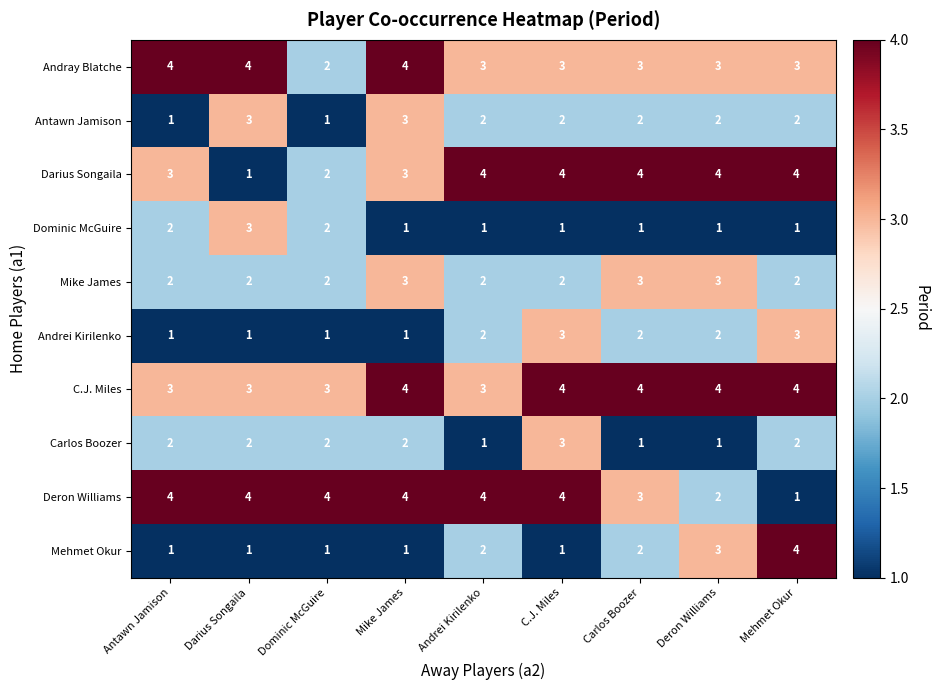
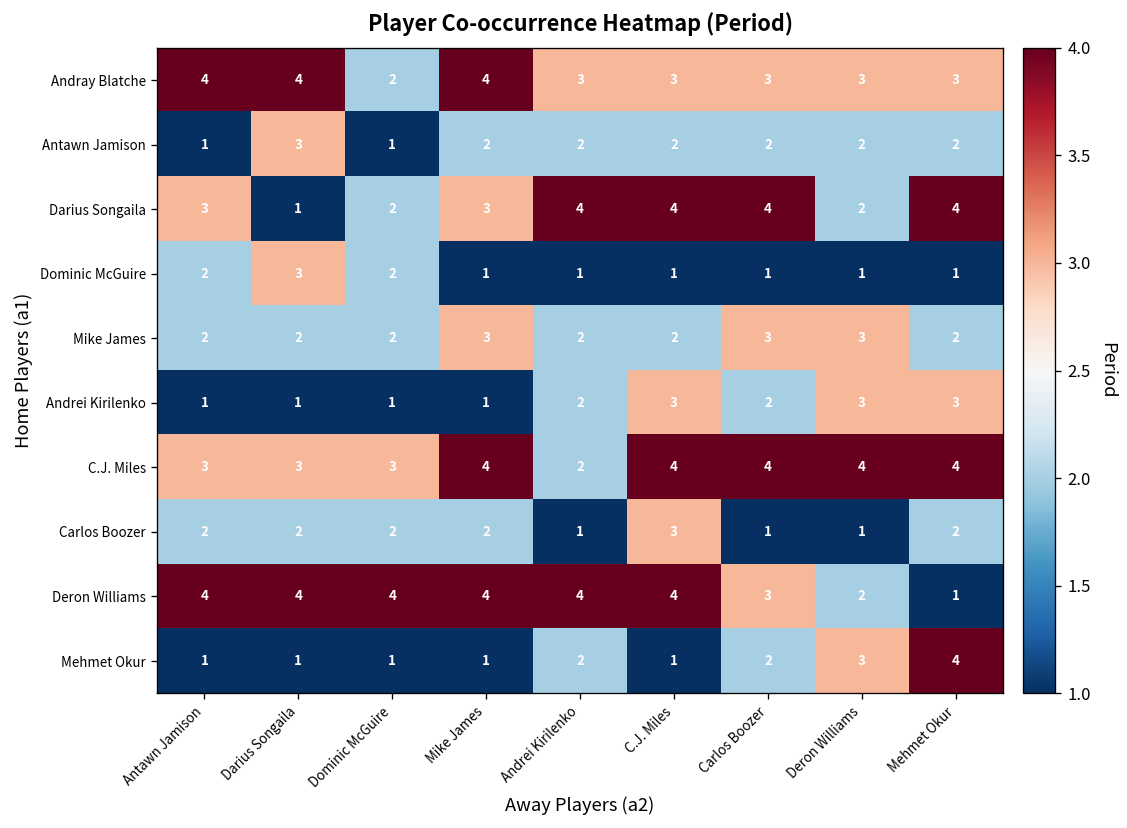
  {
    "Andray Blatche": {
      "Antawn Jamison": 4,
      "Darius Songaila": 4,
      "Dominic McGuire": 2,
      "Mike James": 4,
      "Andrei Kirilenko": 3,
      "C.J. Miles": 3,
      "Carlos Boozer": 3,
      "Deron Williams": 3,
      "Mehmet Okur": 3
    },
    "Antawn Jamison": {
      "Antawn Jamison": 1,
      "Darius Songaila": 3,
      "Dominic McGuire": 1,
-     "Mike James": 3,
+     "Mike James": 2,
      "Andrei Kirilenko": 2,
      "C.J. Miles": 2,
      "Carlos Boozer": 2,
      "Deron Williams": 2,
      "Mehmet Okur": 2
    },
    "Darius Songaila": {
      "Antawn Jamison": 3,
      "Darius Songaila": 1,
      "Dominic McGuire": 2,
      "Mike James": 3,
      "Andrei Kirilenko": 4,
      "C.J. Miles": 4,
      "Carlos Boozer": 4,
-     "Deron Williams": 4,
+     "Deron Williams": 2,
      "Mehmet Okur": 4
    },
    "Dominic McGuire": {
      "Antawn Jamison": 2,
      "Darius Songaila": 3,
      "Dominic McGuire": 2,
      "Mike James": 1,
      "Andrei Kirilenko": 1,
      "C.J. Miles": 1,
      "Carlos Boozer": 1,
      "Deron Williams": 1,
      "Mehmet Okur": 1
    },
    "Mike James": {
      "Antawn Jamison": 2,
      "Darius Songaila": 2,
      "Dominic McGuire": 2,
      "Mike James": 3,
      "Andrei Kirilenko": 2,
      "C.J. Miles": 2,
      "Carlos Boozer": 3,
      "Deron Williams": 3,
      "Mehmet Okur": 2
    },
    "Andrei Kirilenko": {
      "Antawn Jamison": 1,
      "Darius Songaila": 1,
      "Dominic McGuire": 1,
      "Mike James": 1,
      "Andrei Kirilenko": 2,
      "C.J. Miles": 3,
      "Carlos Boozer": 2,
-     "Deron Williams": 2,
+     "Deron Williams": 3,
      "Mehmet Okur": 3
    },
    "C.J. Miles": {
      "Antawn Jamison": 3,
      "Darius Songaila": 3,
      "Dominic McGuire": 3,
      "Mike James": 4,
-     "Andrei Kirilenko": 3,
+     "Andrei Kirilenko": 2,
      "C.J. Miles": 4,
      "Carlos Boozer": 4,
      "Deron Williams": 4,
      "Mehmet Okur": 4
    },
    "Carlos Boozer": {
      "Antawn Jamison": 2,
      "Darius Songaila": 2,
      "Dominic McGuire": 2,
      "Mike James": 2,
      "Andrei Kirilenko": 1,
      "C.J. Miles": 3,
      "Carlos Boozer": 1,
      "Deron Williams": 1,
      "Mehmet Okur": 2
    },
    "Deron Williams": {
      "Antawn Jamison": 4,
      "Darius Songaila": 4,
      "Dominic McGuire": 4,
      "Mike James": 4,
      "Andrei Kirilenko": 4,
      "C.J. Miles": 4,
      "Carlos Boozer": 3,
      "Deron Williams": 2,
      "Mehmet Okur": 1
    },
    "Mehmet Okur": {
      "Antawn Jamison": 1,
      "Darius Songaila": 1,
      "Dominic McGuire": 1,
      "Mike James": 1,
      "Andrei Kirilenko": 2,
      "C.J. Miles": 1,
      "Carlos Boozer": 2,
      "Deron Williams": 3,
      "Mehmet Okur": 4
    }
  }
